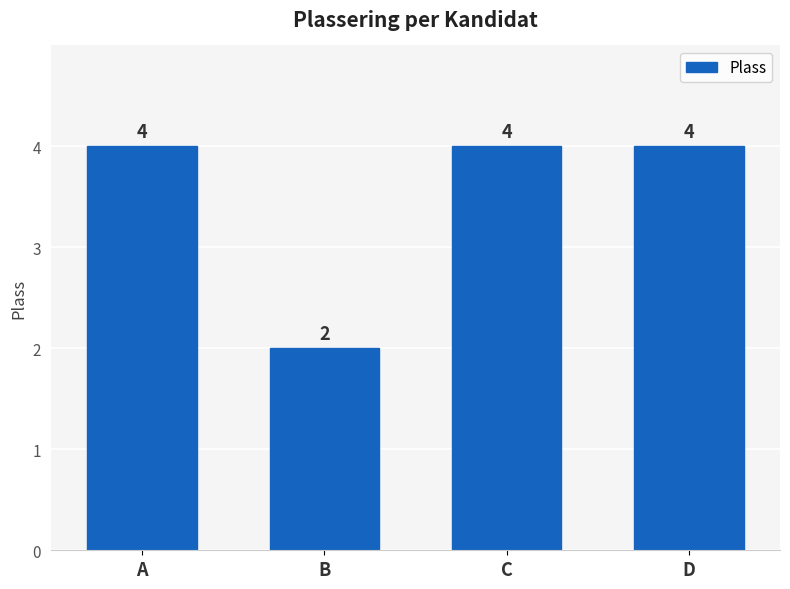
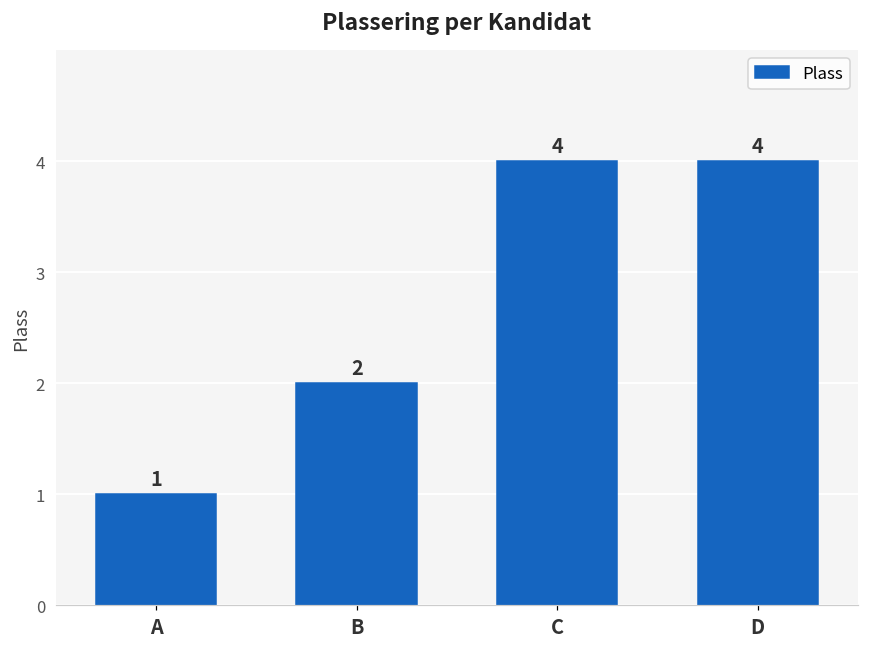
  {
-   "A": 4,
+   "A": 1,
    "B": 2,
    "C": 4,
    "D": 4
  }
